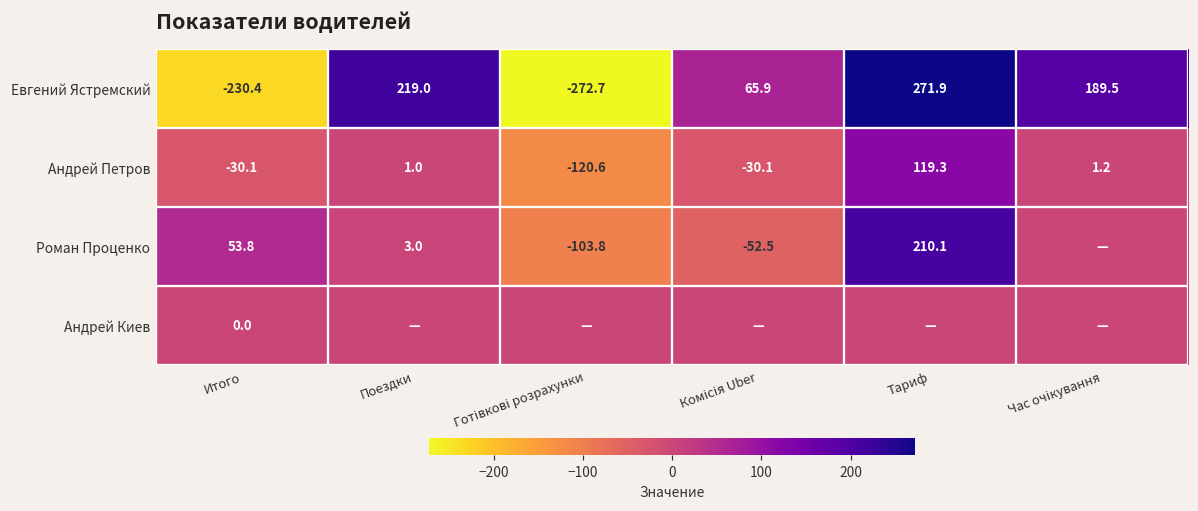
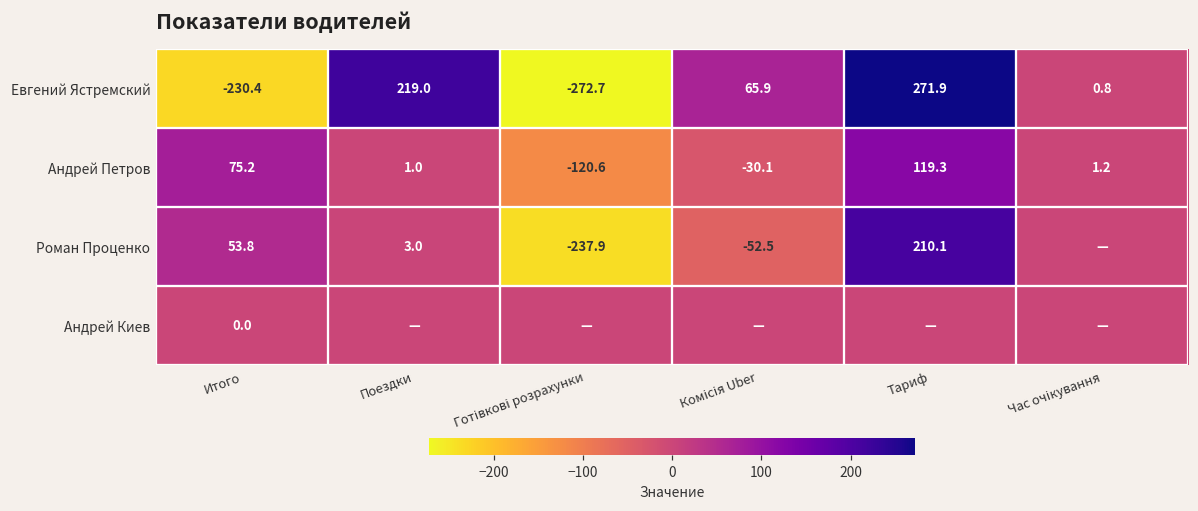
  {
    "Евгений Ястремский": {
      "Итого": -230.4,
      "Поездки": 219.0,
      "Готівкові розрахунки": -272.7,
      "Комісія Uber": 65.9,
      "Тариф": 271.9,
-     "Час очікування": 189.5
+     "Час очікування": 0.8
    },
    "Андрей Петров": {
-     "Итого": -30.1,
+     "Итого": 75.2,
      "Поездки": 1.0,
      "Готівкові розрахунки": -120.6,
      "Комісія Uber": -30.1,
      "Тариф": 119.3,
      "Час очікування": 1.2
    },
    "Роман Проценко": {
      "Итого": 53.8,
      "Поездки": 3.0,
-     "Готівкові розрахунки": -103.8,
+     "Готівкові розрахунки": -237.9,
      "Комісія Uber": -52.5,
      "Тариф": 210.1
    },
    "Андрей Киев": {
      "Итого": 0.0
    }
  }
